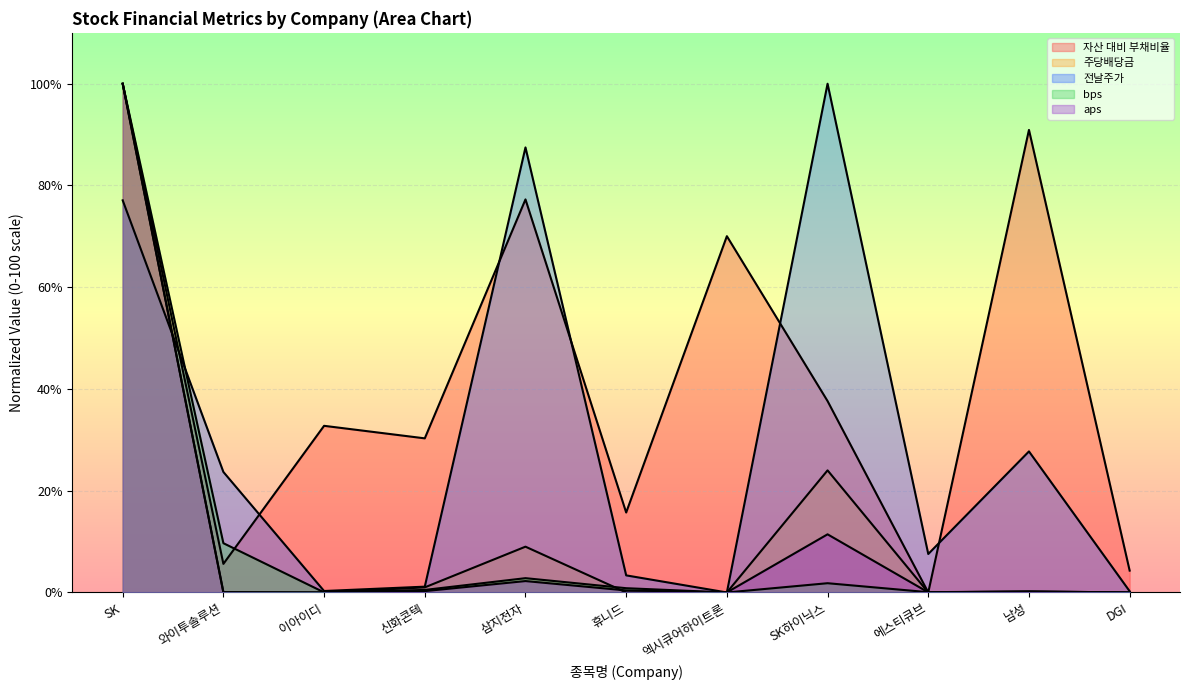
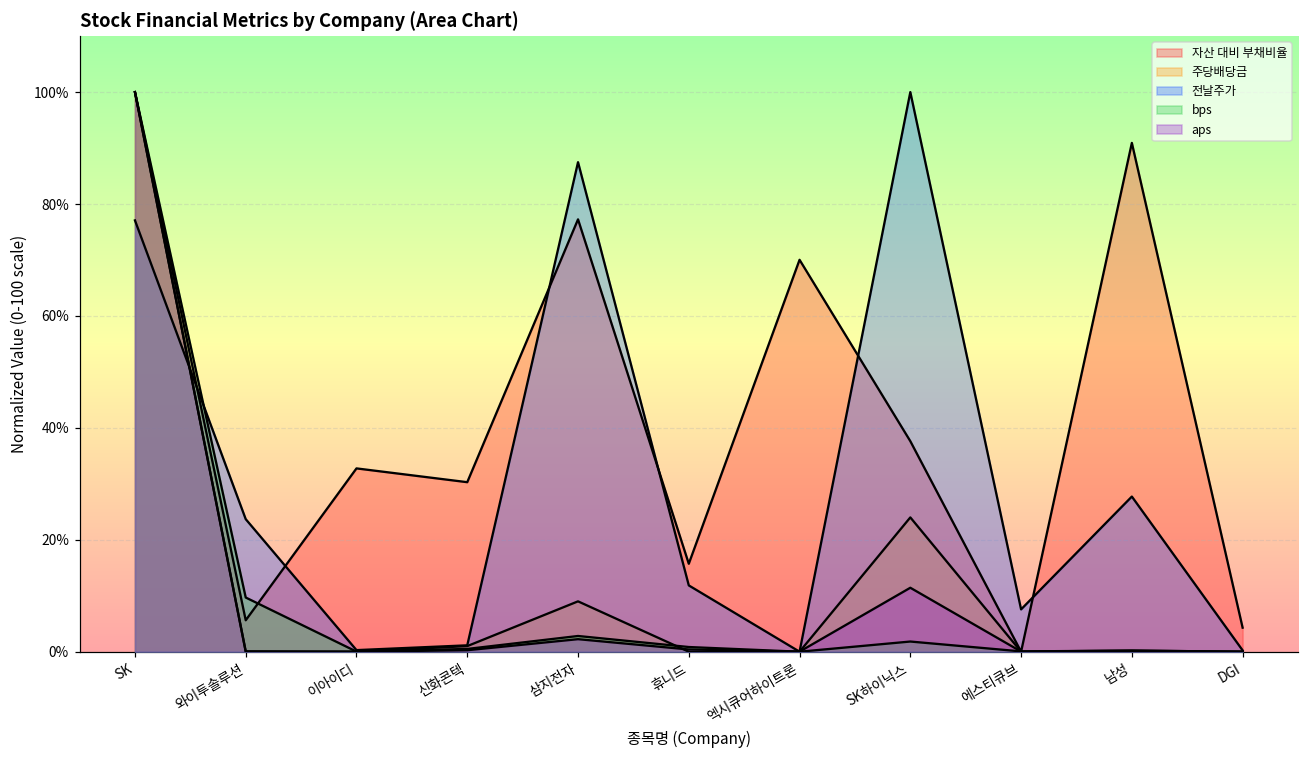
  {
    "전날주가": {
      "SK": "77%",
      "와이투솔루션": "24%",
      "삼지전자": "87%",
-     "휴니드": "3%",
+     "휴니드": "12%",
      "SK하이닉스": "100%",
      "에스티큐브": "8%",
      "남성": "28%"
    },
    "bps": {
      "와이투솔루션": "10%",
      "삼지전자": "3%",
      "SK하이닉스": "2%"
    },
    "aps": {
      "삼지전자": "2%",
      "SK하이닉스": "11%"
    }
  }
